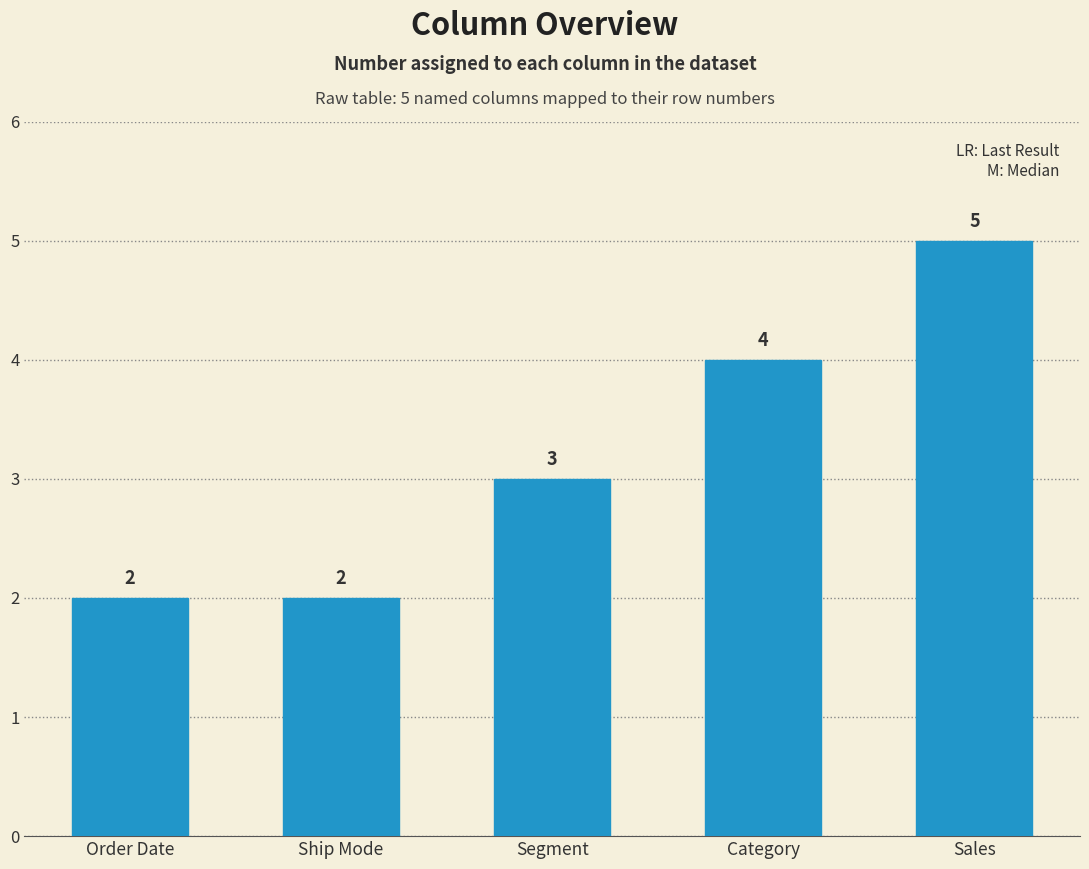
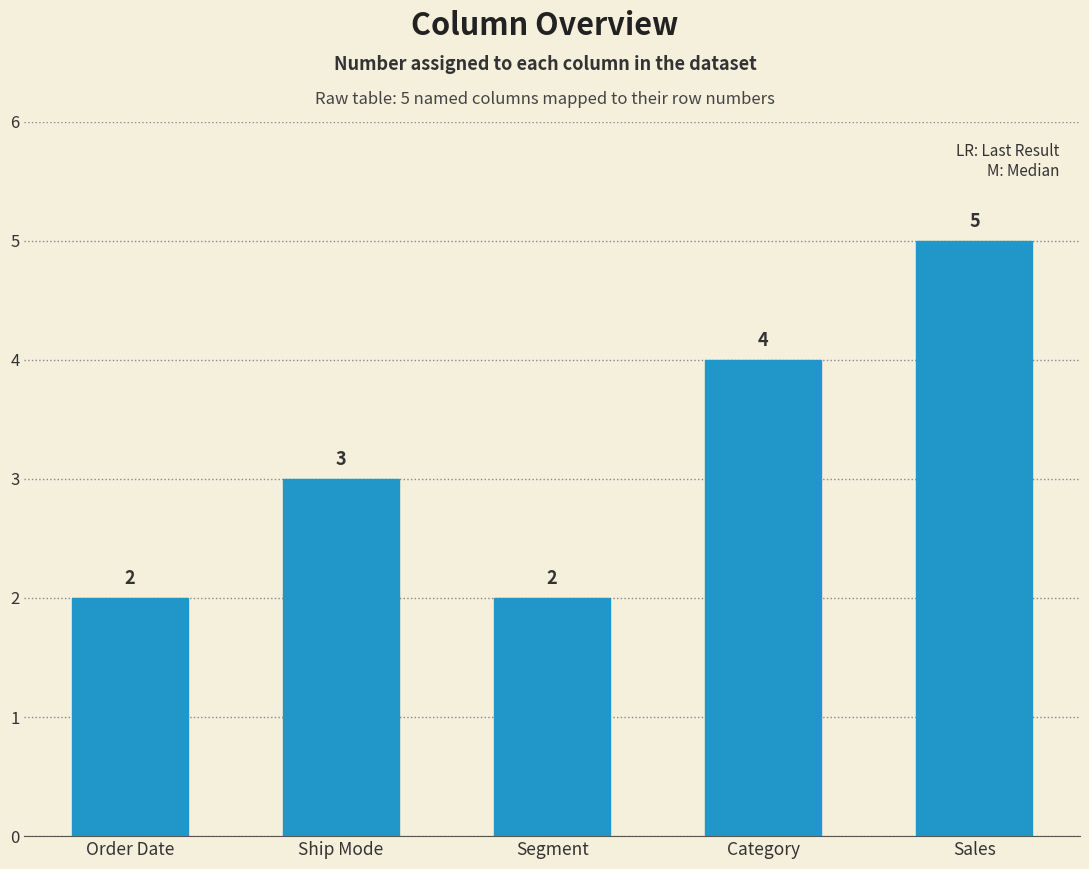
  {
    "Order Date": 2,
-   "Ship Mode": 2,
-   "Segment": 3,
+   "Ship Mode": 3,
+   "Segment": 2,
    "Category": 4,
    "Sales": 5
  }
